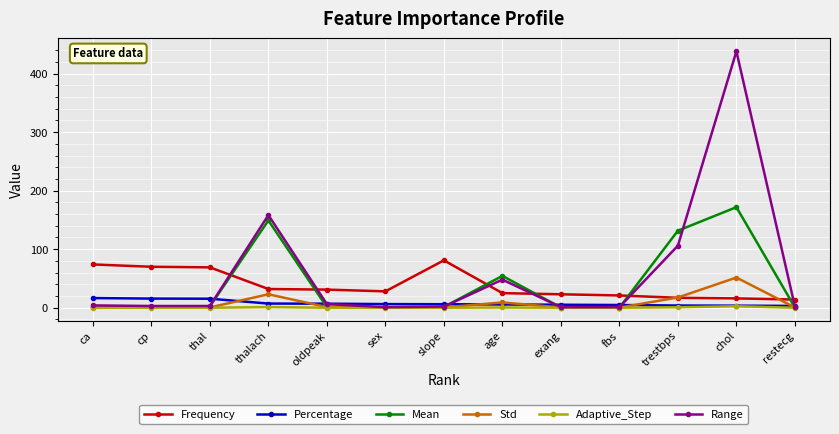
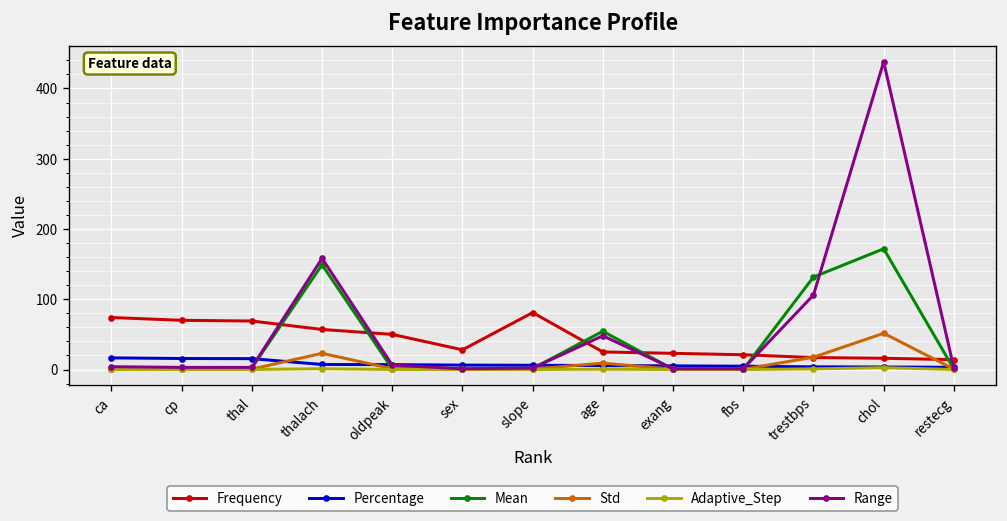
  {
    "Frequency": {
      "ca": 70,
      "cp": 70,
      "thal": 70,
-     "thalach": 30,
-     "oldpeak": 30,
+     "thalach": 60,
+     "oldpeak": 50,
      "sex": 30,
      "slope": 80,
      "age": 30,
      "exang": 20,
      "fbs": 20,
      "chol": 20,
      "restecg": 10
    },
    "Percentage": {
      "ca": 20,
      "cp": 20,
      "thal": 20,
      "thalach": 10,
      "sex": 10
    },
    "Mean": {
      "thalach": 150,
      "age": 50,
      "trestbps": 130,
      "chol": 170
    },
    "Std": {
      "thalach": 20,
      "chol": 50
    },
    "Adaptive_Step": {
      "thalach": 0,
      "age": 0
    },
    "Range": {
      "thalach": 160,
      "age": 50,
      "trestbps": 110,
      "chol": 440
    }
  }
